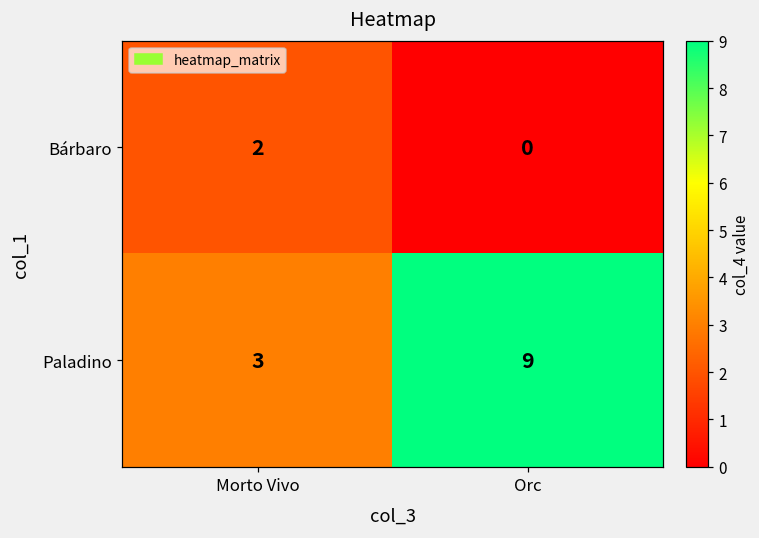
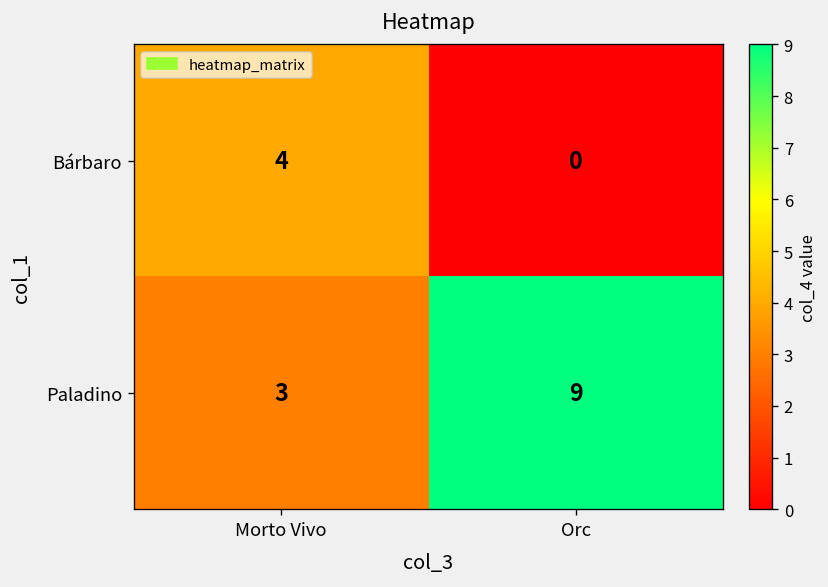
  {
    "Bárbaro": {
-     "Morto Vivo": 2,
+     "Morto Vivo": 4,
      "Orc": 0
    },
    "Paladino": {
      "Morto Vivo": 3,
      "Orc": 9
    }
  }
